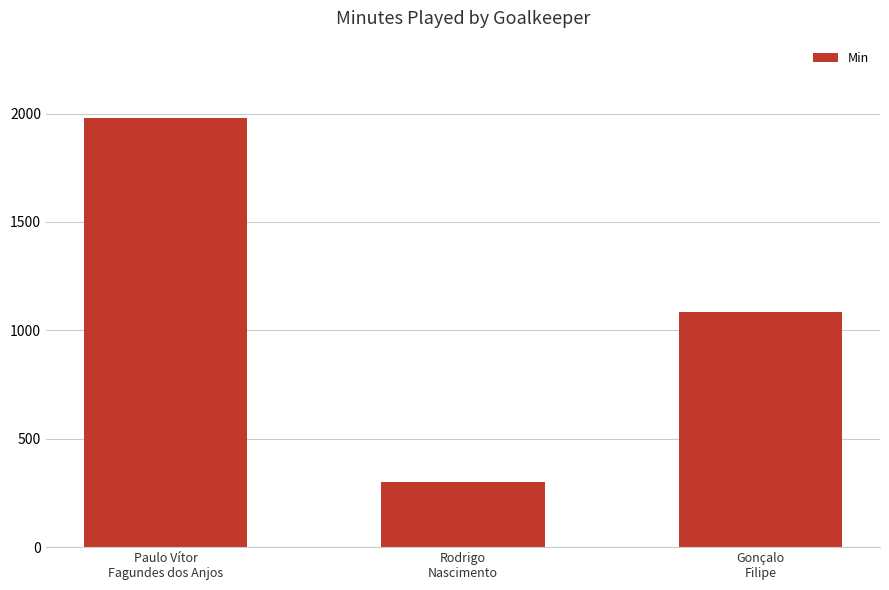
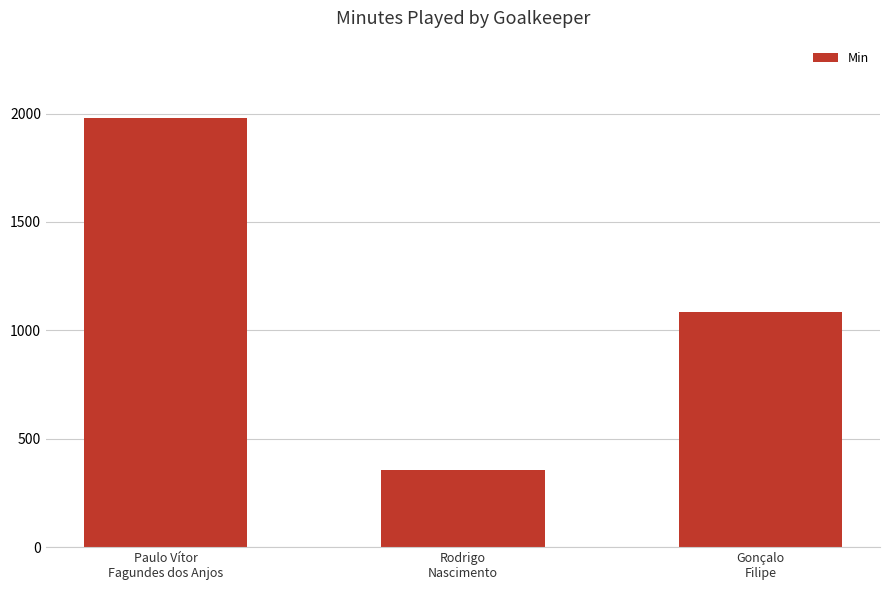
  {
    "Paulo Vítor Fagundes dos Anjos": 1980,
-   "Rodrigo Nascimento": 300,
+   "Rodrigo Nascimento": 360,
    "Gonçalo Filipe": 1080
  }
